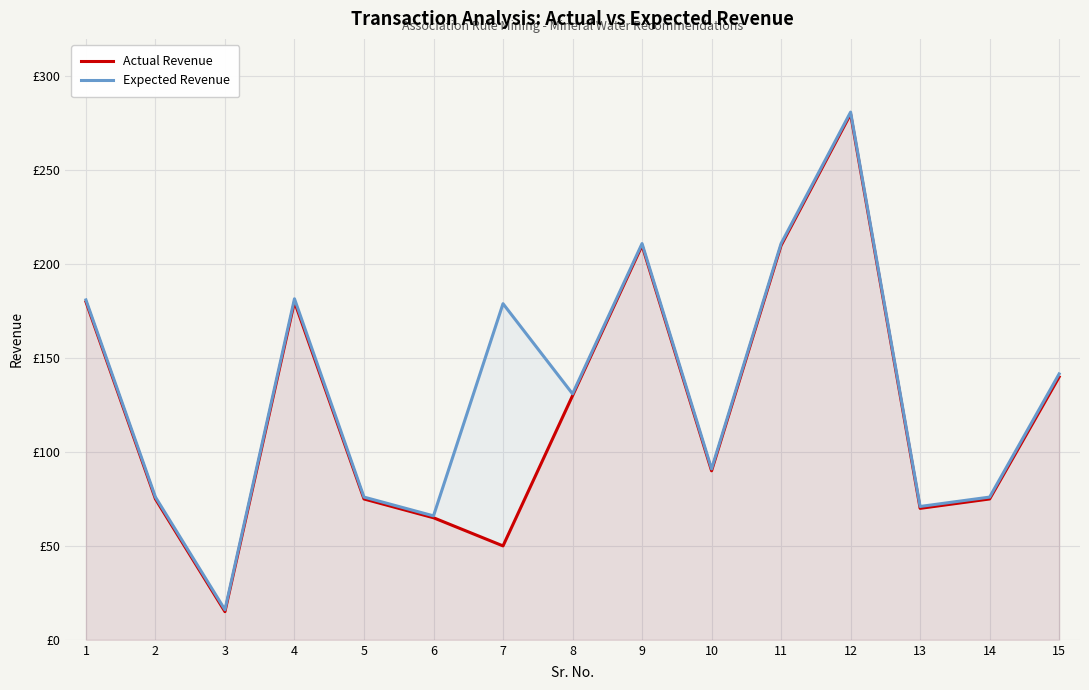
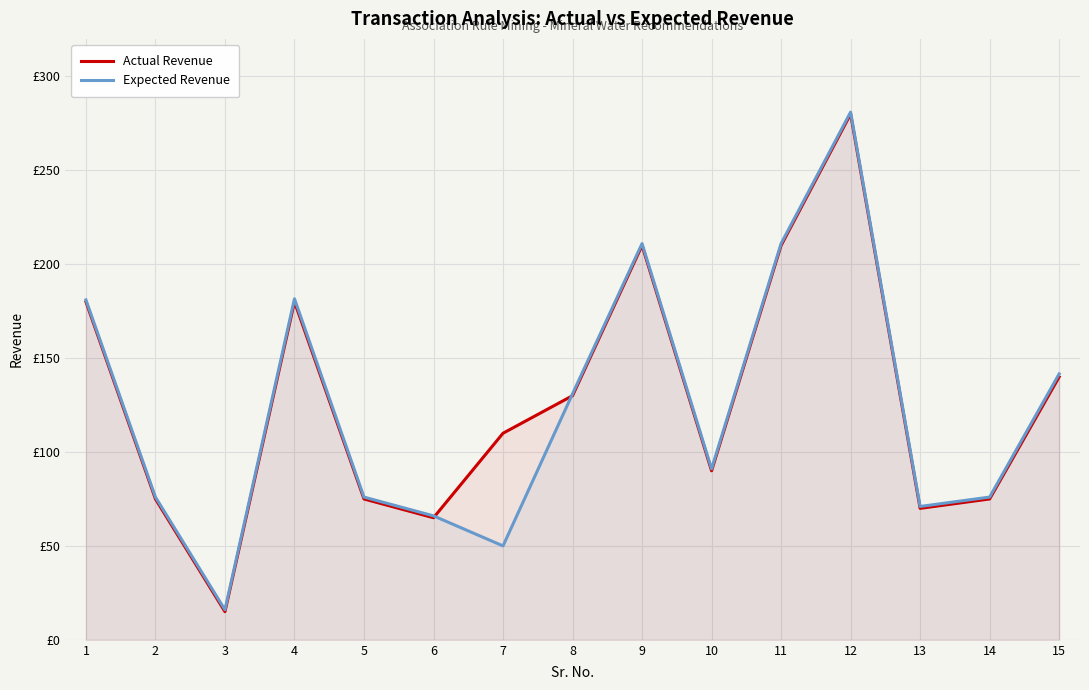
  {
    "Actual Revenue": {
      "4": "£180",
-     "7": "£50",
+     "7": "£110",
      "15": "£140"
    },
    "Expected Revenue": {
      "4": "£182",
-     "7": "£179",
+     "7": "£50",
      "15": "£142"
    }
  }
